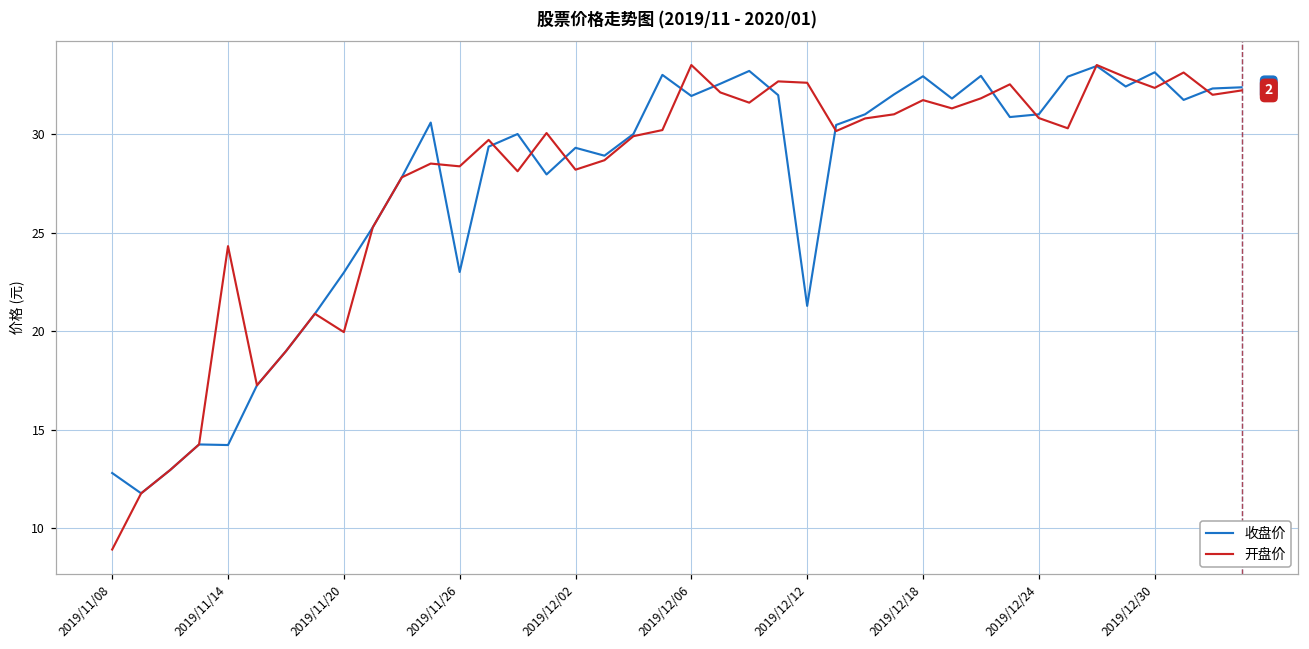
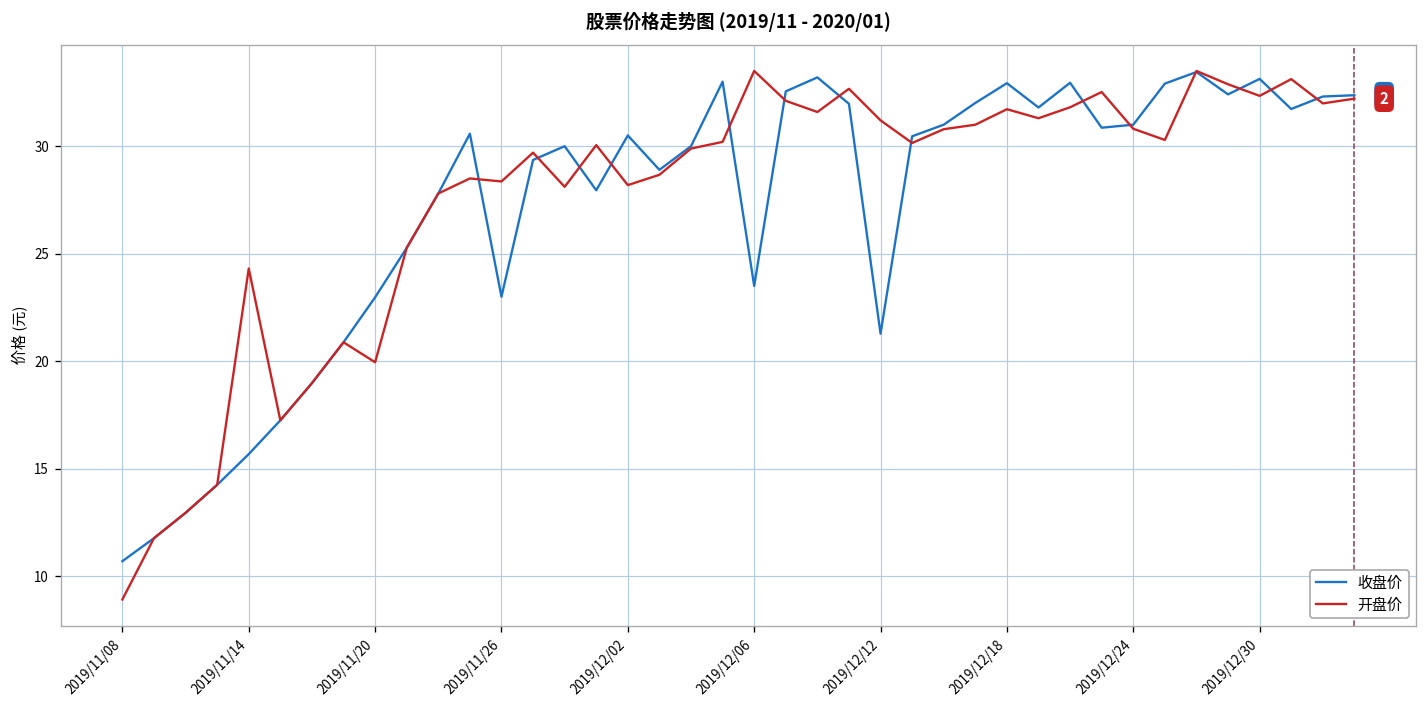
  {
    "收盘价": {
-     "2019/11/08": 12.8,
-     "2019/11/14": 14.2,
+     "2019/11/08": 10.7,
+     "2019/11/14": 15.7,
      "2019/11/20": 23.0,
      "2019/11/26": 23.0,
-     "2019/12/02": 29.3,
-     "2019/12/06": 31.9,
+     "2019/12/02": 30.5,
+     "2019/12/06": 23.5,
      "2019/12/12": 21.3,
      "2019/12/18": 32.9,
      "2019/12/24": 31.0,
      "2019/12/30": 33.1
    },
    "开盘价": {
      "2019/11/08": 8.9,
      "2019/11/14": 24.3,
      "2019/11/20": 20.0,
      "2019/11/26": 28.4,
      "2019/12/02": 28.2,
      "2019/12/06": 33.5,
-     "2019/12/12": 32.6,
+     "2019/12/12": 31.2,
      "2019/12/18": 31.7,
      "2019/12/24": 30.8,
      "2019/12/30": 32.3
    }
  }
